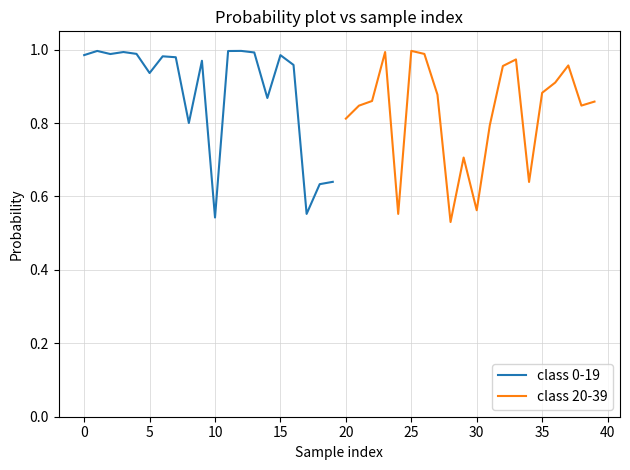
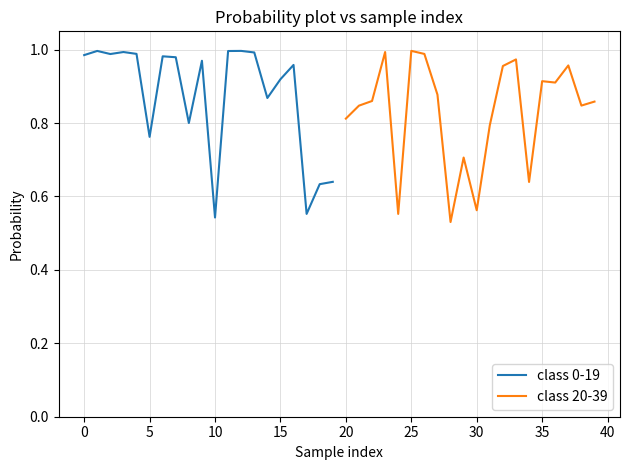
  {
    "class 0-19": {
      "0": 0.99,
-     "5": 0.94,
+     "5": 0.76,
      "10": 0.54,
-     "15": 0.99
+     "15": 0.92
    },
    "class 20-39": {
      "20": 0.81,
      "25": 1.00,
      "30": 0.56,
-     "35": 0.88
+     "35": 0.91
    }
  }
